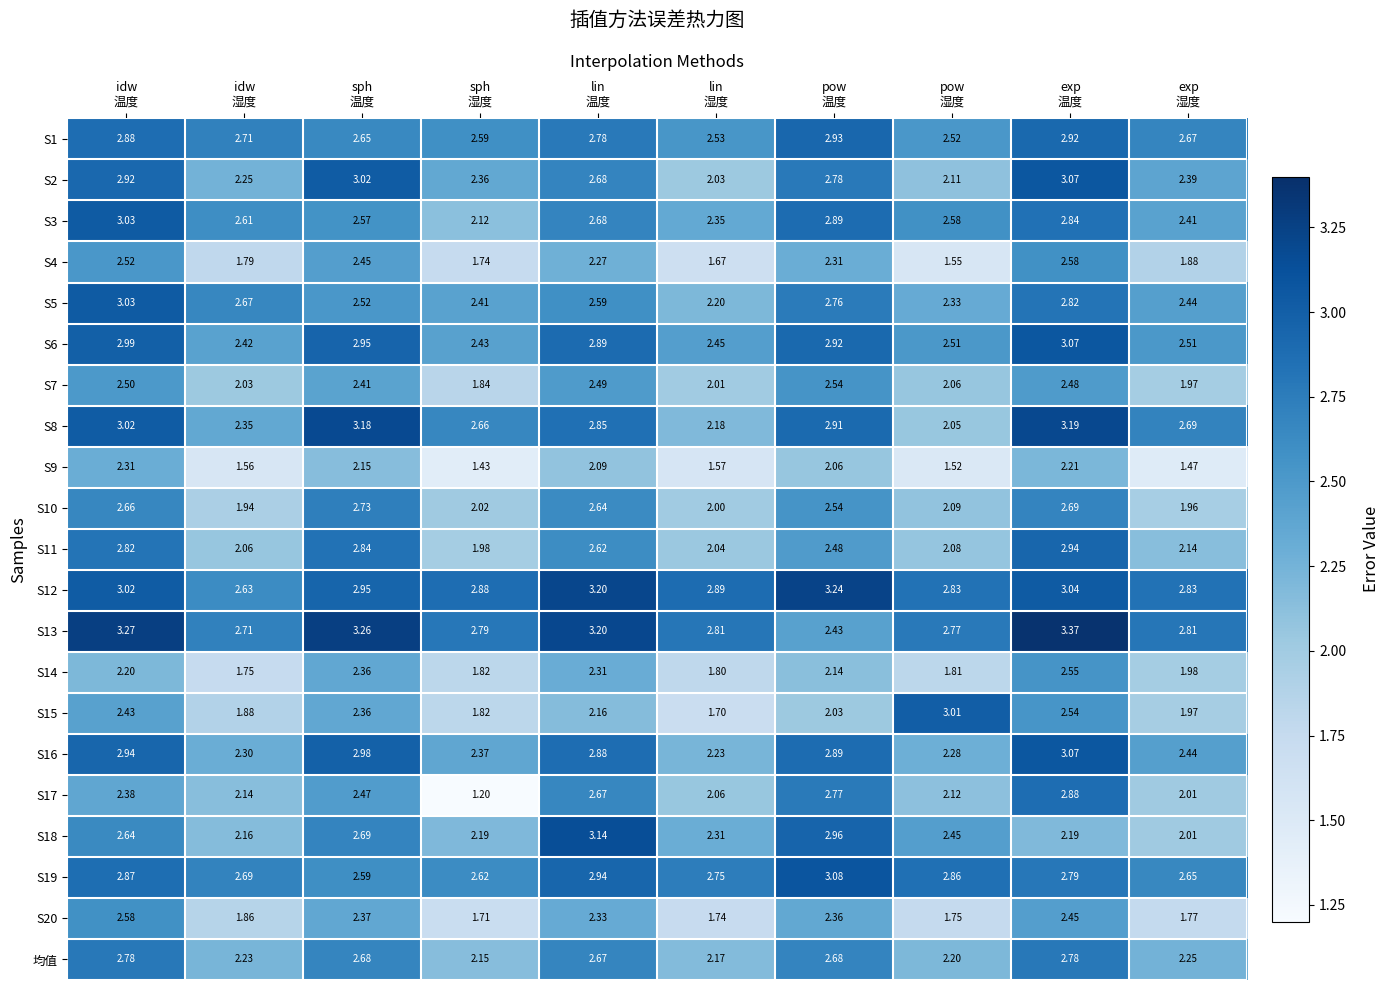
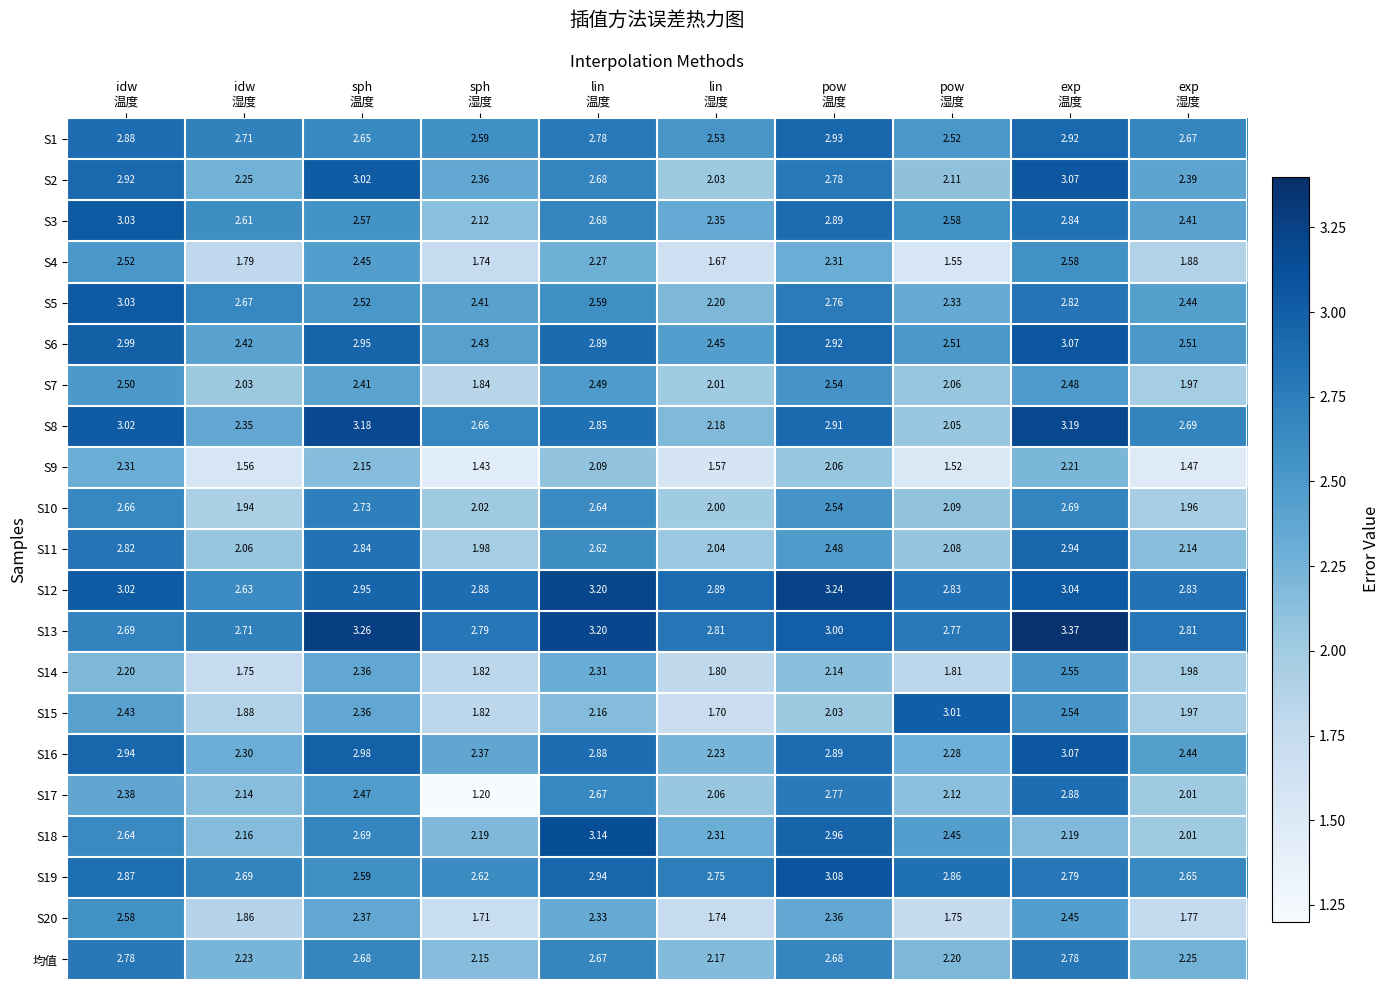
  {
    "S13": {
-     "idw 温度": 3.27,
+     "idw 温度": 2.69,
      "idw 湿度": 2.71,
      "sph 温度": 3.26,
      "sph 湿度": 2.79,
      "lin 温度": 3.20,
      "lin 湿度": 2.81,
-     "pow 温度": 2.43,
+     "pow 温度": 3.00,
      "pow 湿度": 2.77,
      "exp 温度": 3.37,
      "exp 湿度": 2.81
    }
  }
